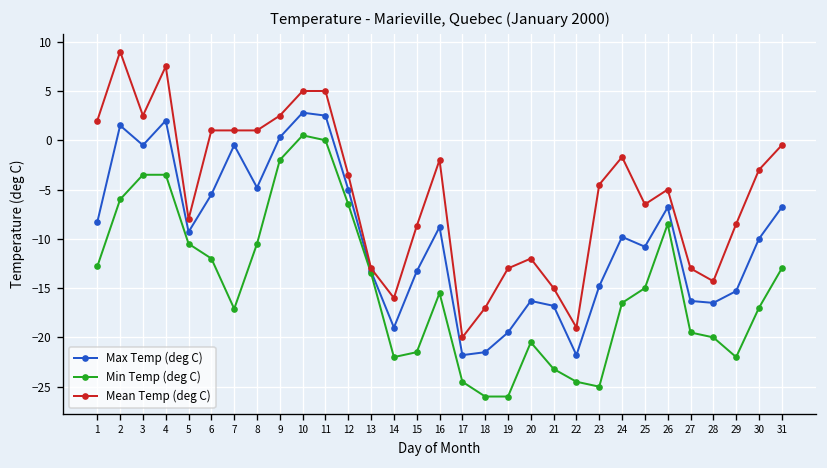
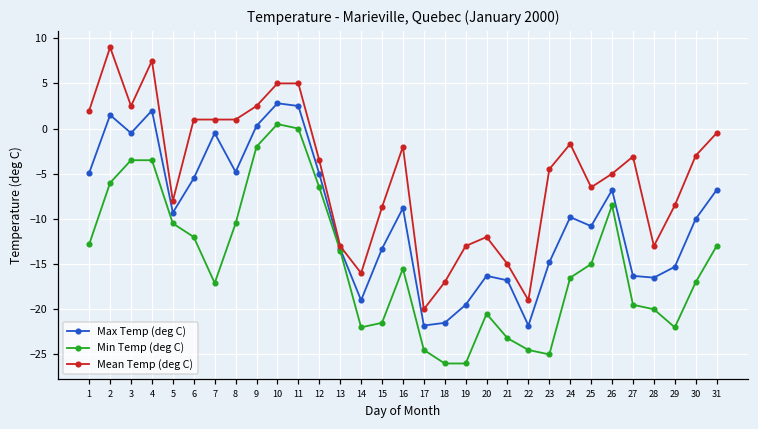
  {
    "Max Temp (deg C)": {
-     "1": -8,
+     "1": -5,
      "2": 2,
      "3": -1,
      "4": 2,
      "5": -9,
      "6": -6,
      "7": -1,
      "8": -5,
      "9": 0,
      "10": 3,
      "11": 3,
      "12": -5,
      "14": -19,
      "15": -13,
      "16": -9,
      "17": -22,
      "18": -22,
      "19": -20,
      "20": -16,
      "21": -17,
      "22": -22,
      "23": -15,
      "24": -10,
      "25": -11,
      "26": -7,
      "27": -16,
      "28": -17,
      "29": -15,
      "30": -10,
      "31": -7
    },
    "Min Temp (deg C)": {
      "1": -13,
      "2": -6,
      "3": -4,
      "4": -4,
      "5": -11,
      "6": -12,
      "7": -17,
      "8": -11,
      "9": -2,
      "10": 1,
      "11": 0,
      "12": -7,
      "14": -22,
      "15": -22,
      "16": -16,
      "17": -25,
      "18": -26,
      "19": -26,
      "20": -21,
      "21": -23,
      "22": -25,
      "23": -25,
      "24": -17,
      "25": -15,
      "26": -9,
      "27": -20,
      "28": -20,
      "29": -22,
      "30": -17,
      "31": -13
    },
    "Mean Temp (deg C)": {
      "1": 2,
      "2": 9,
      "3": 3,
      "4": 8,
      "5": -8,
      "6": 1,
      "7": 1,
      "8": 1,
      "9": 3,
      "10": 5,
      "11": 5,
      "12": -4,
      "14": -16,
      "15": -9,
      "16": -2,
      "17": -20,
      "18": -17,
      "19": -13,
      "20": -12,
      "21": -15,
      "22": -19,
      "23": -5,
      "24": -2,
      "25": -7,
      "26": -5,
-     "27": -13,
-     "28": -14,
+     "27": -3,
+     "28": -13,
      "29": -9,
      "30": -3,
      "31": -1
    }
  }
